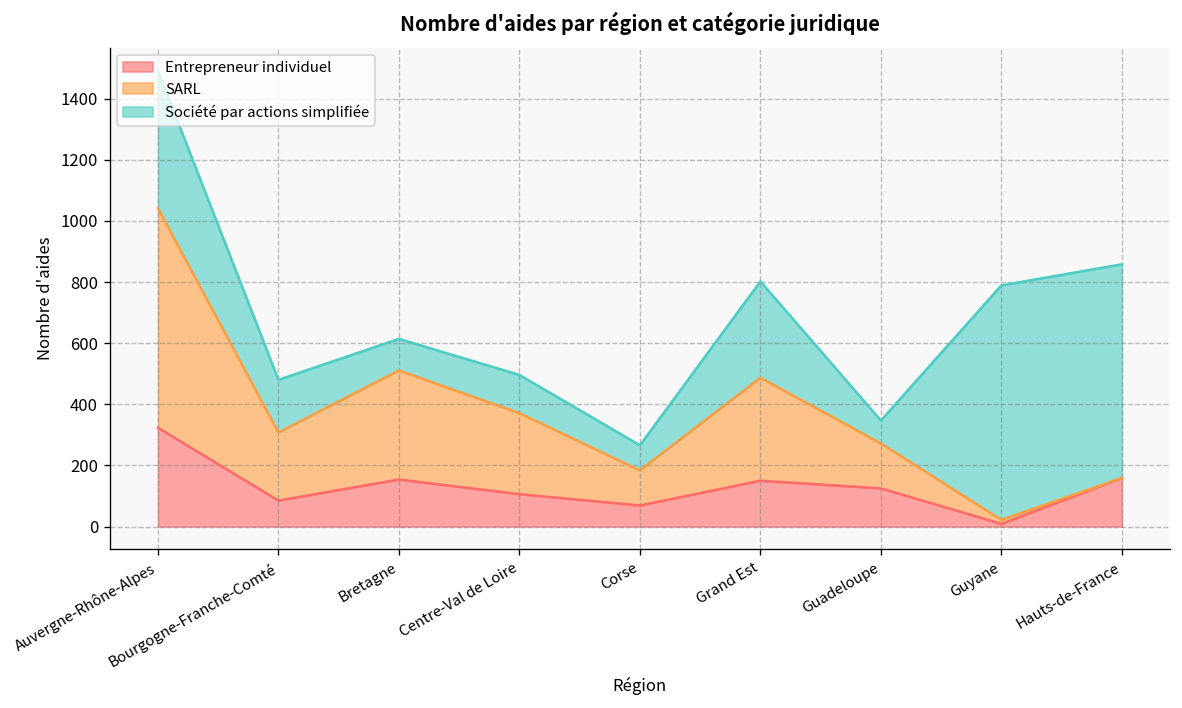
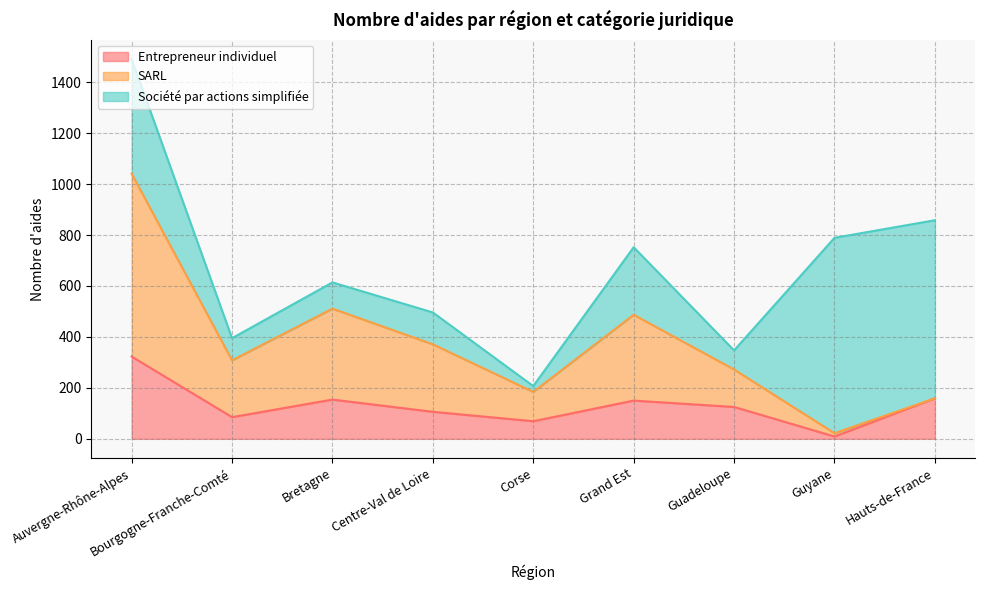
  {
    "Société par actions simplifiée": {
-     "Bourgogne-Franche-Comté": 170,
+     "Bourgogne-Franche-Comté": 90,
      "Bretagne": 100,
      "Centre-Val de Loire": 130,
-     "Corse": 80,
-     "Grand Est": 320,
+     "Corse": 20,
+     "Grand Est": 270,
      "Guadeloupe": 80,
      "Guyane": 770,
      "Hauts-de-France": 700
    }
  }
